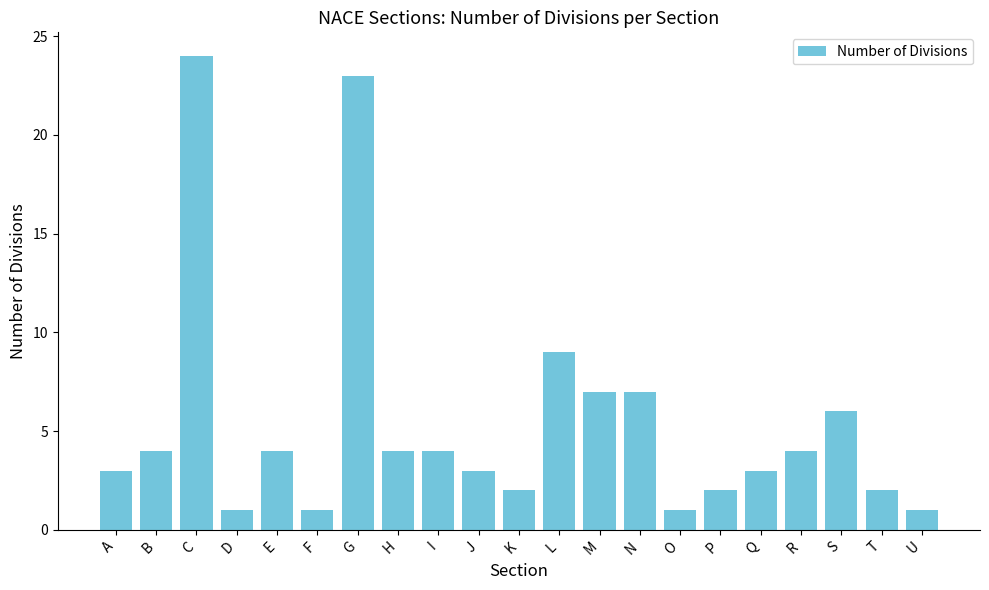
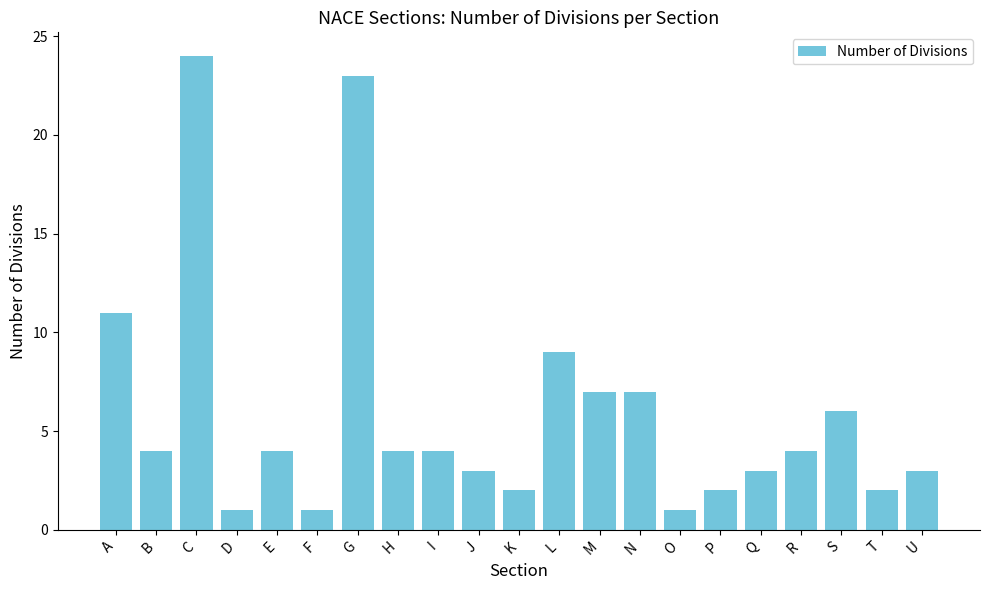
  {
-   "A": 3,
+   "A": 11,
    "B": 4,
    "C": 24,
    "D": 1,
    "E": 4,
    "F": 1,
    "G": 23,
    "H": 4,
    "I": 4,
    "J": 3,
    "K": 2,
    "L": 9,
    "M": 7,
    "N": 7,
    "O": 1,
    "P": 2,
    "Q": 3,
    "R": 4,
    "S": 6,
    "T": 2,
-   "U": 1
+   "U": 3
  }
